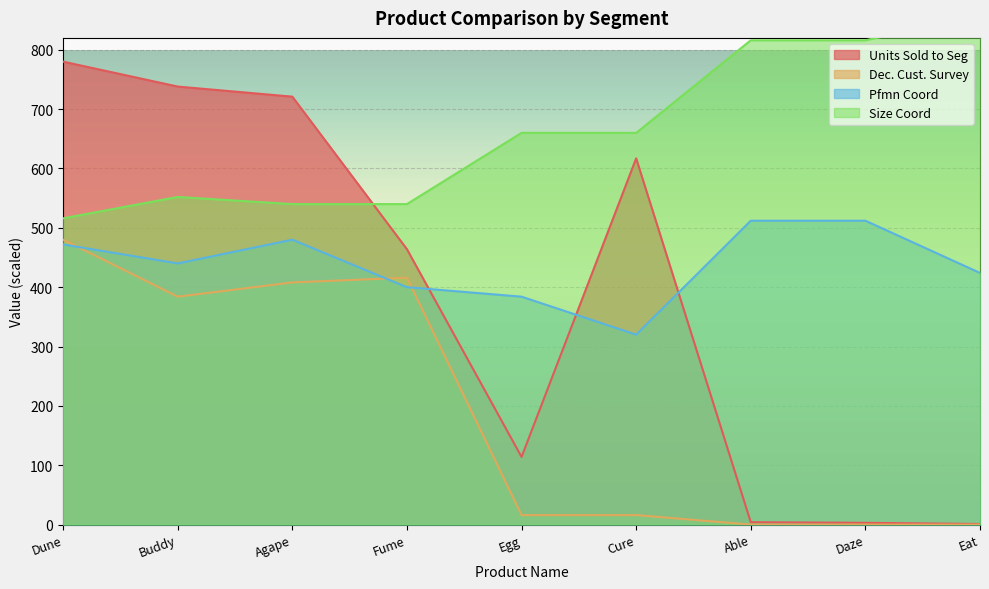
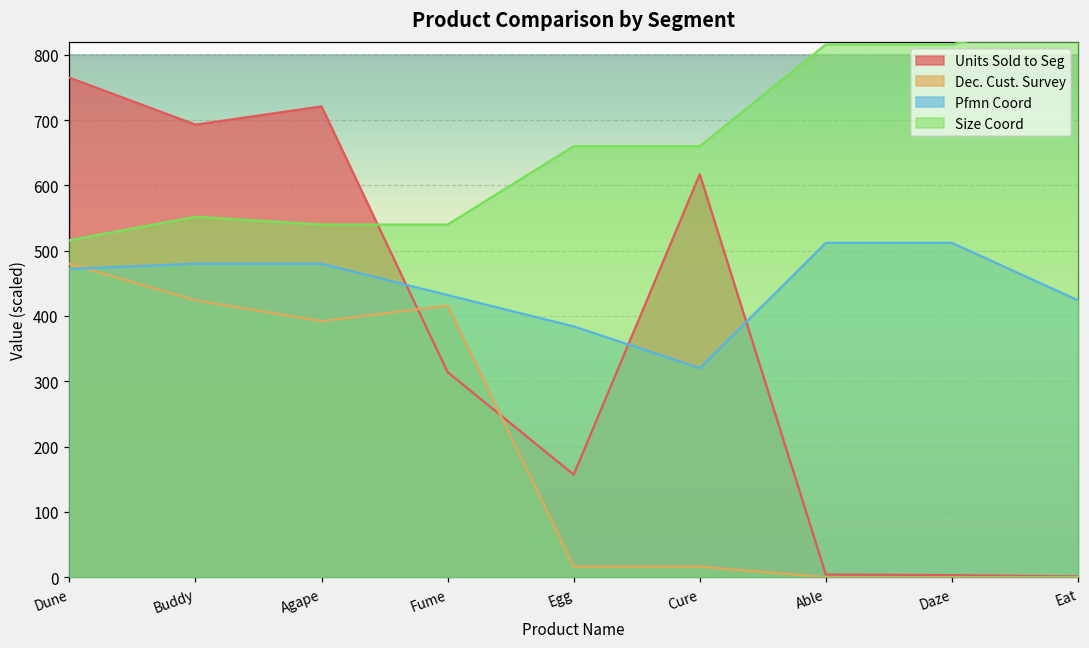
  {
    "Units Sold to Seg": {
-     "Dune": 780,
-     "Buddy": 740,
+     "Dune": 770,
+     "Buddy": 690,
      "Agape": 720,
-     "Fume": 460,
-     "Egg": 110,
+     "Fume": 310,
+     "Egg": 160,
      "Cure": 620
    },
    "Dec. Cust. Survey": {
      "Dune": 480,
-     "Buddy": 380,
-     "Agape": 410,
+     "Buddy": 420,
+     "Agape": 390,
      "Fume": 420,
      "Egg": 20,
      "Cure": 20
    },
    "Pfmn Coord": {
      "Dune": 470,
-     "Buddy": 440,
+     "Buddy": 480,
      "Agape": 480,
-     "Fume": 400,
+     "Fume": 430,
      "Egg": 380,
      "Cure": 320,
      "Able": 510,
      "Daze": 510,
      "Eat": 420
    },
    "Size Coord": {
      "Dune": 520,
      "Buddy": 550,
      "Agape": 540,
      "Fume": 540,
      "Egg": 660,
      "Cure": 660,
      "Able": 820,
      "Daze": 820
    }
  }
